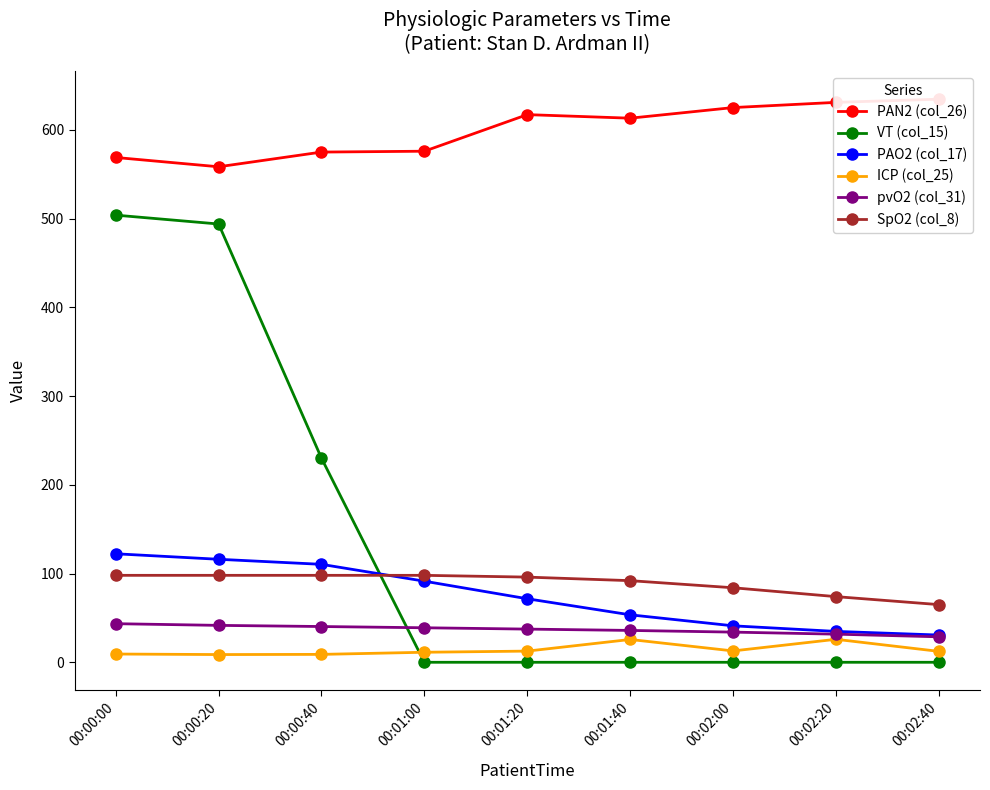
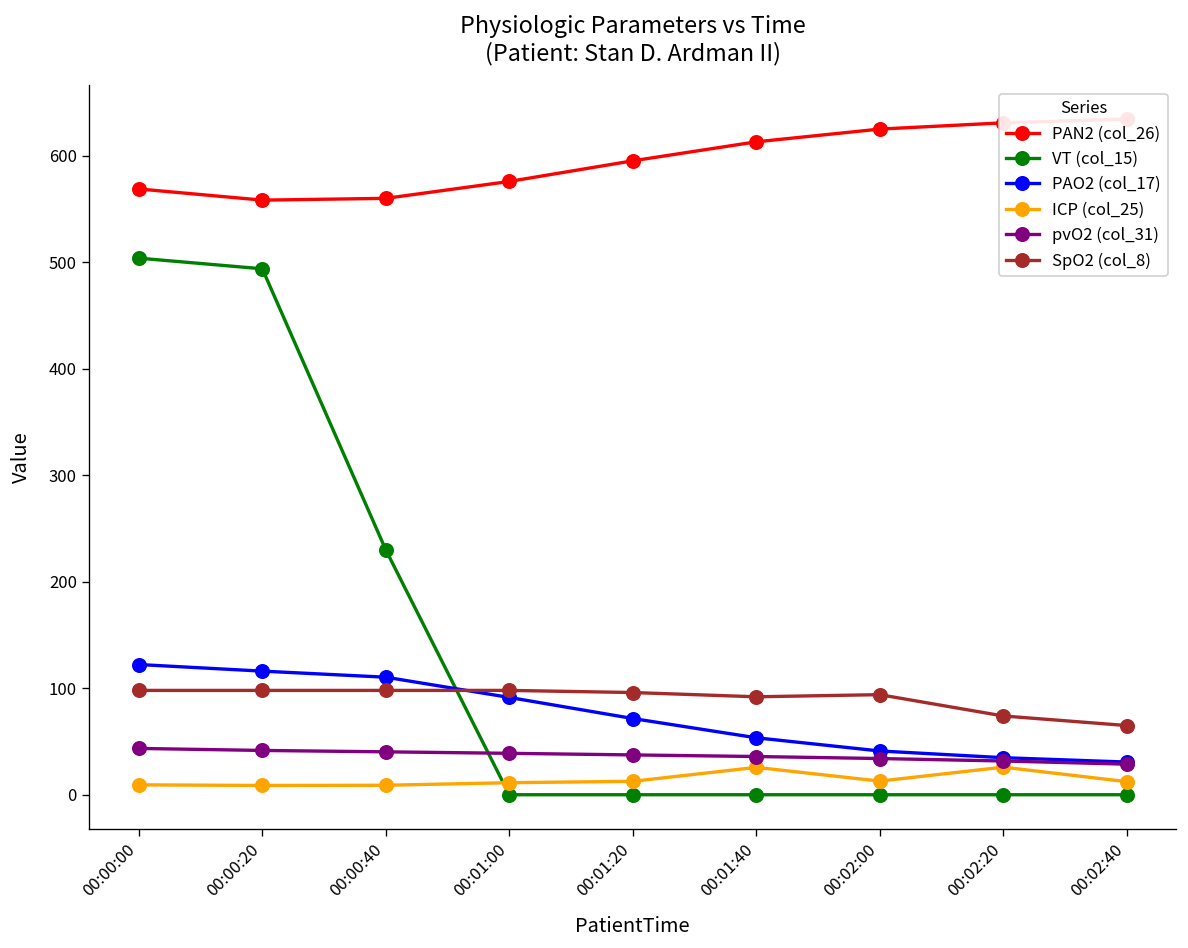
  {
    "PAN2 (col_26)": {
      "00:00:00": 570,
      "00:00:20": 560,
-     "00:00:40": 580,
+     "00:00:40": 560,
      "00:01:00": 580,
-     "00:01:20": 620,
+     "00:01:20": 600,
      "00:01:40": 610,
      "00:02:00": 630
    },
    "VT (col_15)": {
      "00:00:00": 500,
      "00:00:20": 490,
      "00:00:40": 230,
      "00:01:00": 0,
      "00:01:20": 0,
      "00:01:40": 0,
      "00:02:00": 0,
      "00:02:20": 0,
      "00:02:40": 0
    },
    "PAO2 (col_17)": {
      "00:00:00": 120,
      "00:00:20": 120,
      "00:00:40": 110,
      "00:01:00": 90,
      "00:01:20": 70,
      "00:01:40": 50,
      "00:02:00": 40,
      "00:02:20": 30
    },
    "ICP (col_25)": {
      "00:00:00": 10,
      "00:00:20": 10,
      "00:00:40": 10,
      "00:01:00": 10,
      "00:01:20": 10,
      "00:01:40": 30,
      "00:02:00": 10,
      "00:02:20": 30,
      "00:02:40": 10
    },
    "pvO2 (col_31)": {
      "00:00:00": 40,
      "00:00:20": 40,
      "00:00:40": 40,
      "00:01:00": 40,
      "00:01:20": 40,
      "00:01:40": 40,
      "00:02:00": 30,
      "00:02:20": 30
    },
    "SpO2 (col_8)": {
      "00:00:00": 100,
      "00:00:20": 100,
      "00:00:40": 100,
      "00:01:00": 100,
      "00:01:20": 100,
      "00:01:40": 90,
-     "00:02:00": 80,
+     "00:02:00": 90,
      "00:02:20": 70,
      "00:02:40": 70
    }
  }
